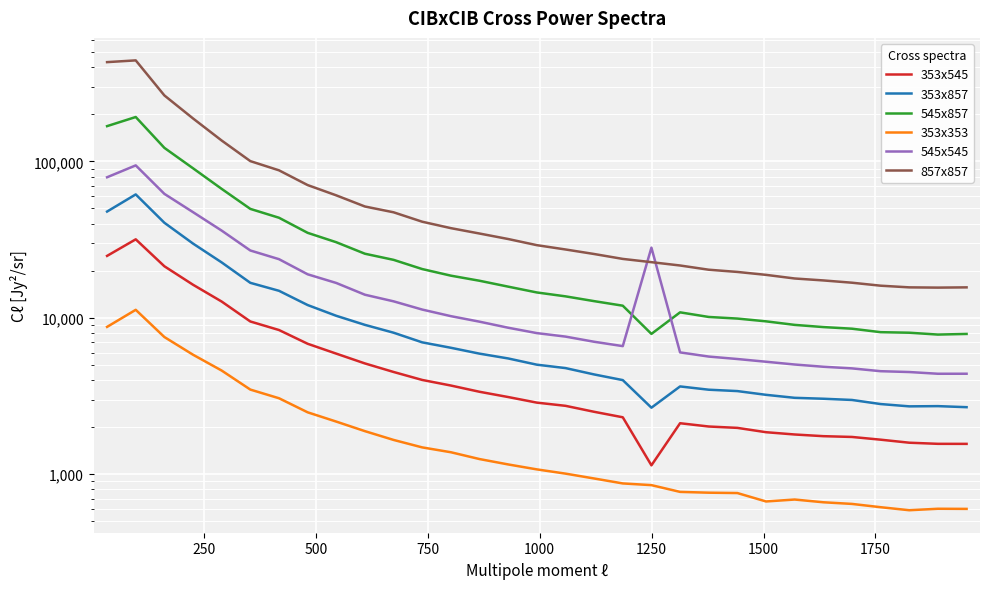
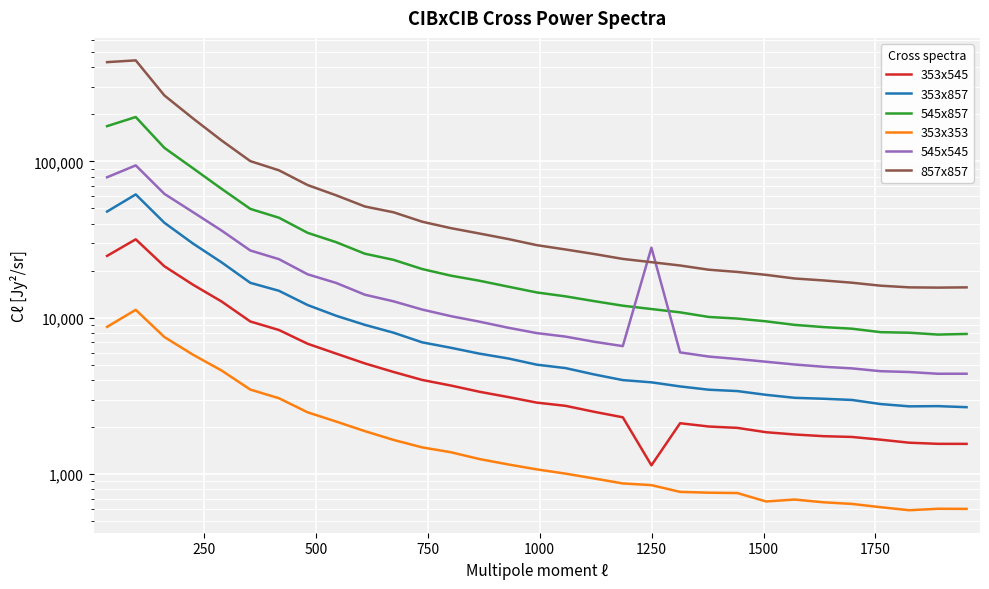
  {
    "353x545": {
      "1250": "1,100"
    },
    "353x857": {
-     "1250": "2,700"
+     "1250": "3,900"
    },
    "545x857": {
-     "1250": "8,000"
+     "1250": "11,000"
    },
    "353x353": {
      "1250": "900"
    },
    "545x545": {
      "1250": "28,000"
    },
    "857x857": {
      "1250": "23,000"
    }
  }
